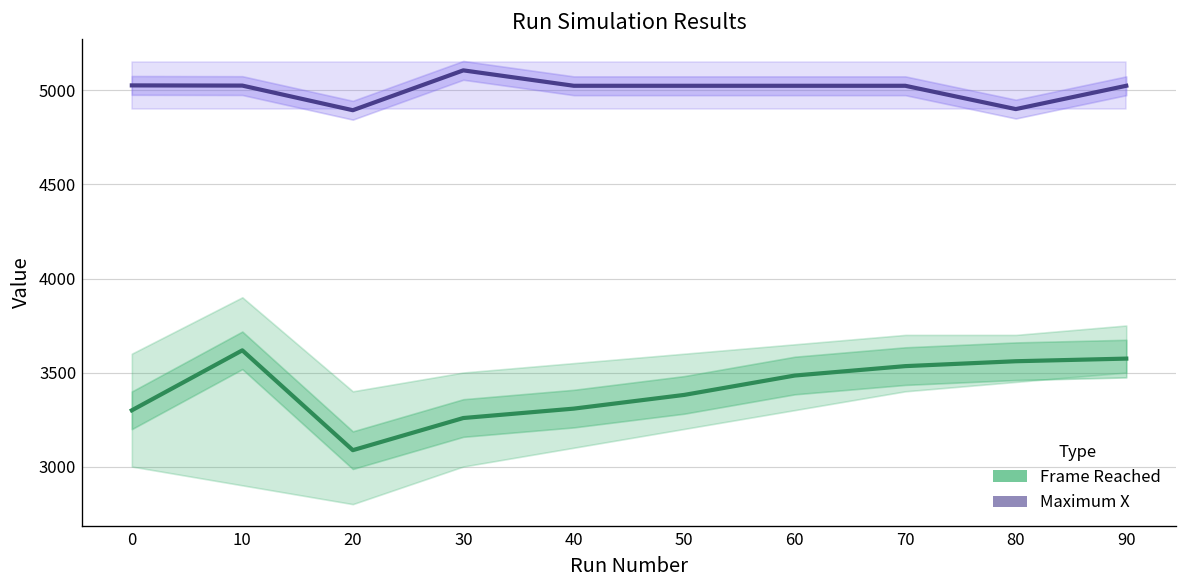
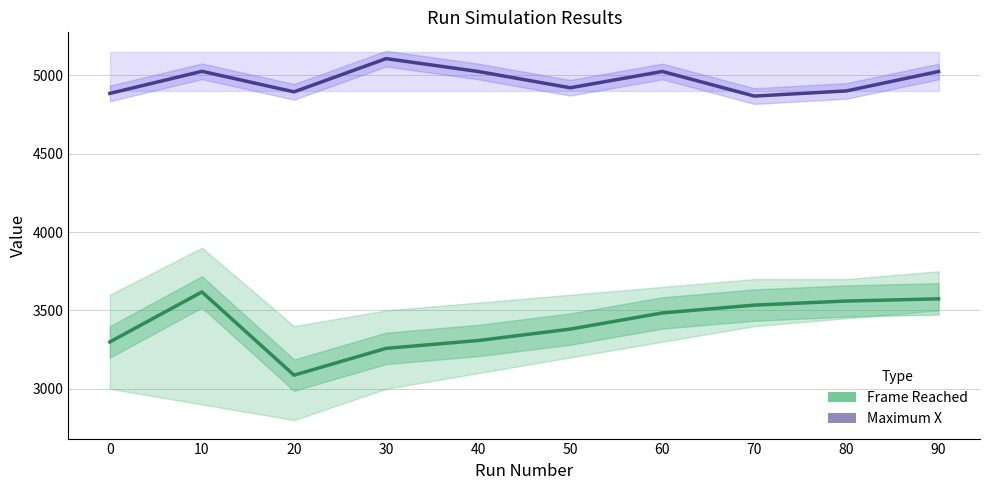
  {
    "Maximum X": {
-     "0": 5030,
+     "0": 4890,
      "10": 5030,
      "20": 4900,
      "30": 5110,
      "40": 5030,
-     "50": 5030,
+     "50": 4920,
      "60": 5030,
-     "70": 5030,
+     "70": 4870,
      "80": 4900,
      "90": 5030
    }
  }
